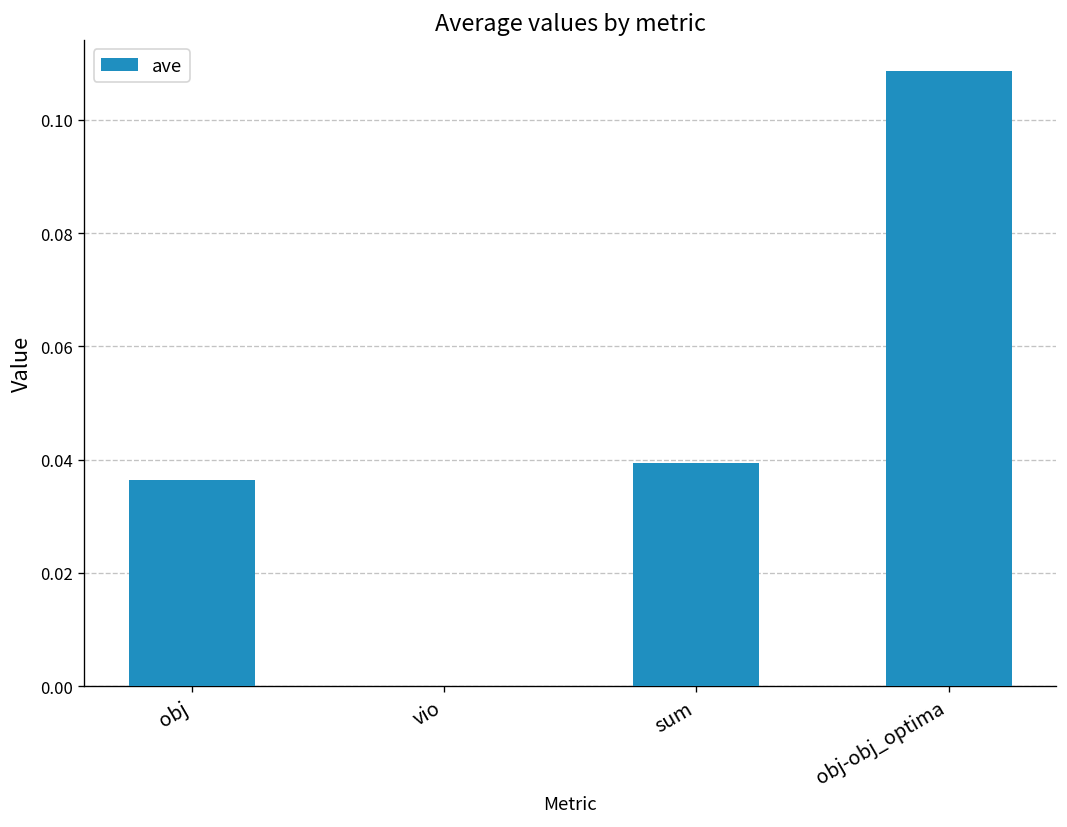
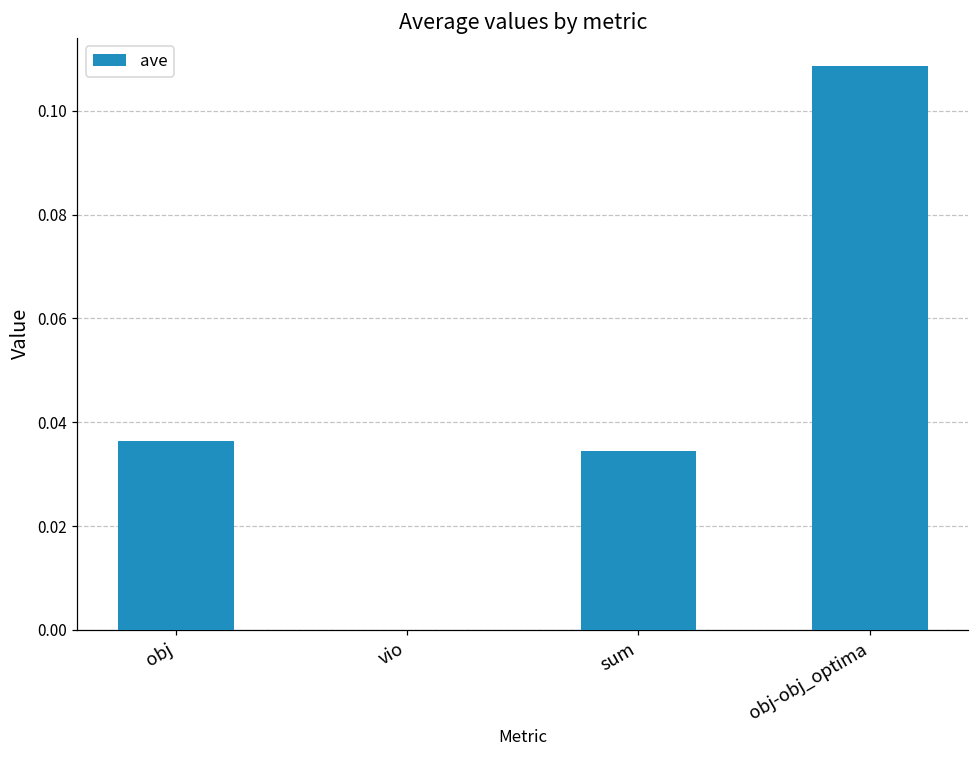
  {
    "obj": 0.036,
    "vio": 0.000,
-   "sum": 0.039,
+   "sum": 0.035,
    "obj-obj_optima": 0.109
  }
